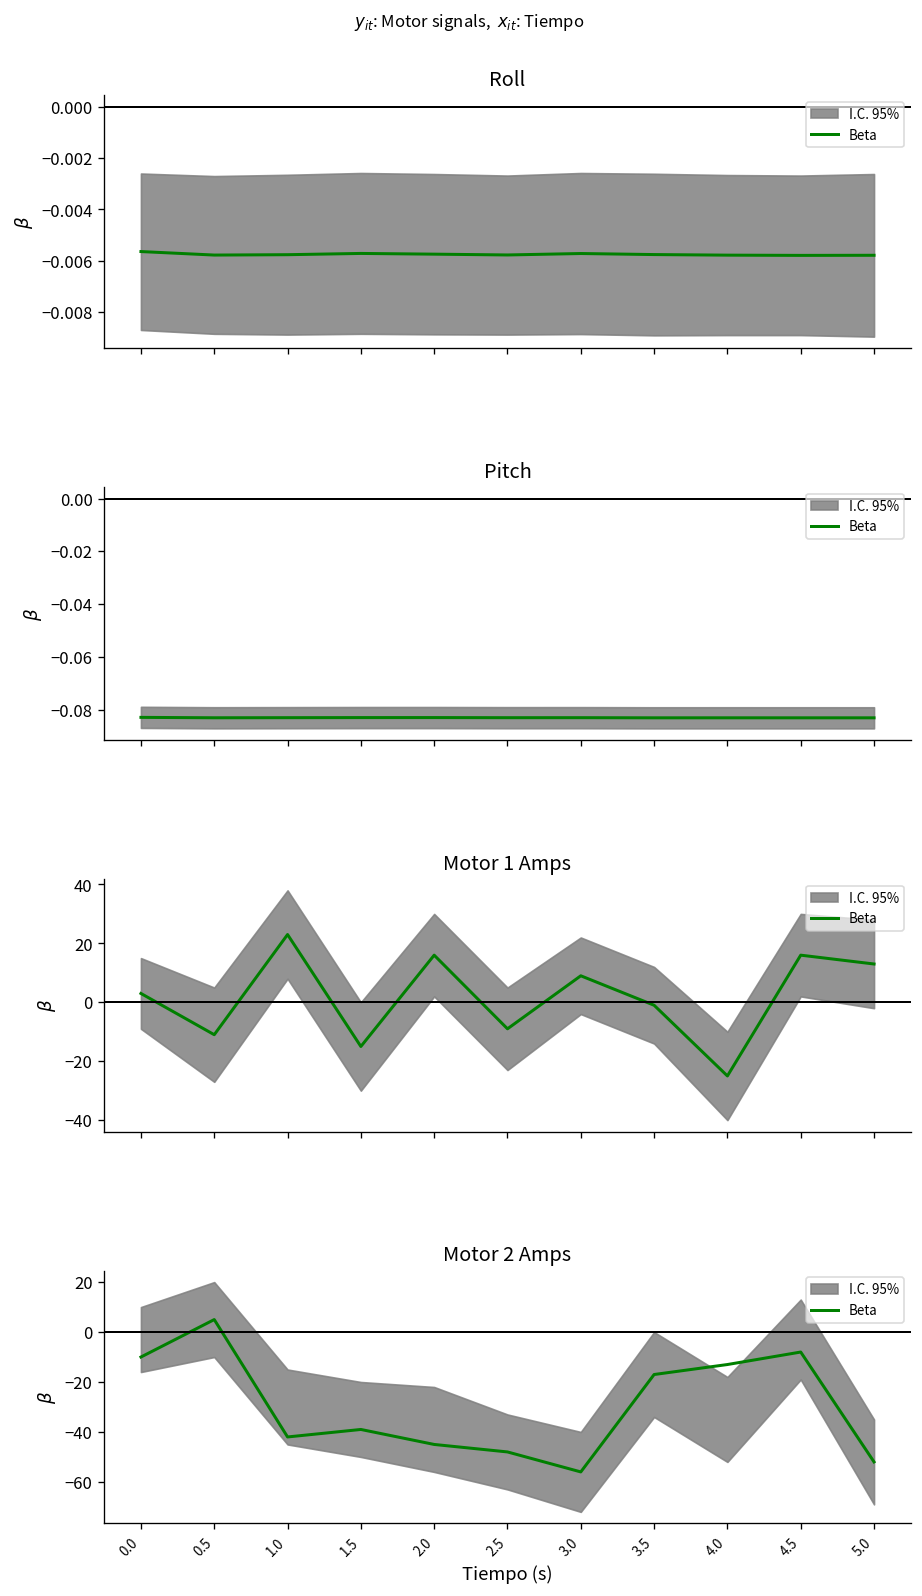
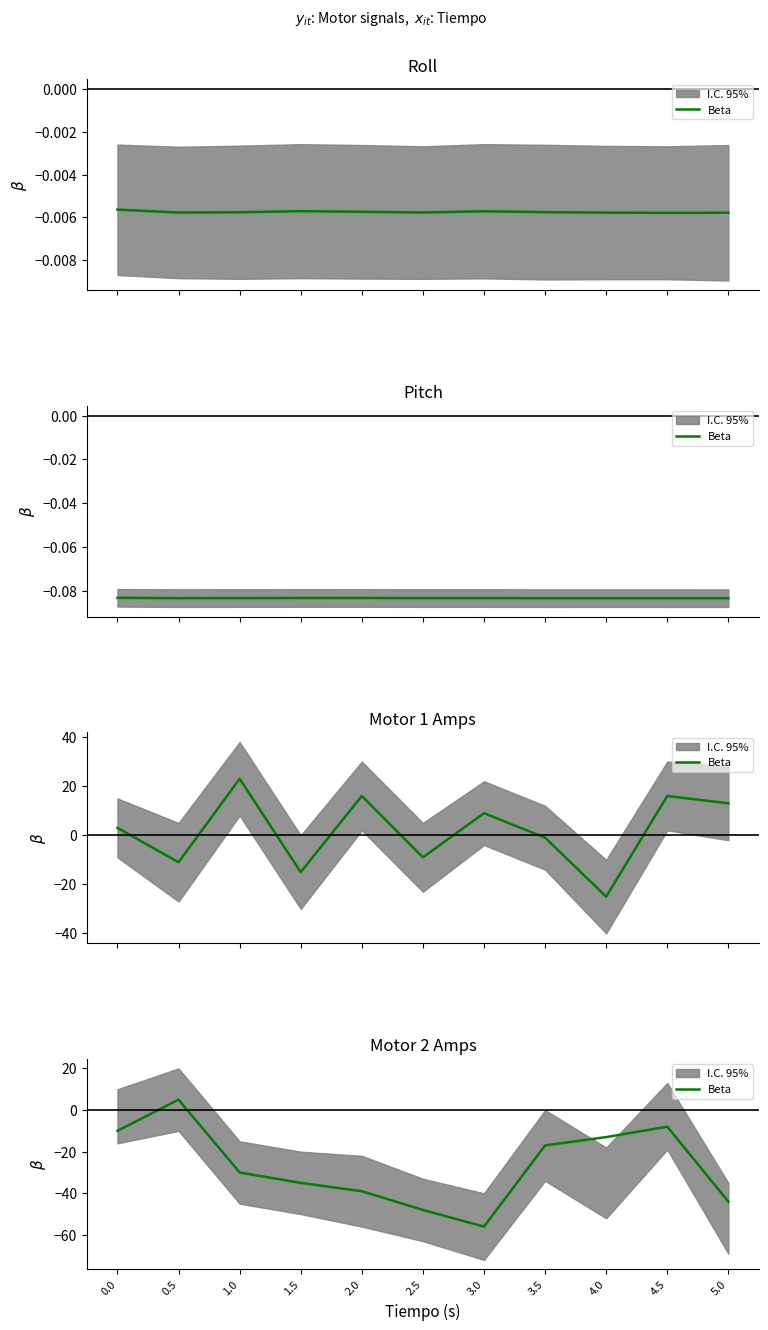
  {
    "Motor 2 Amps": {
      "Beta": {
        "0.0": -10,
        "0.5": 5,
-       "1.0": -42,
-       "1.5": -39,
-       "2.0": -45,
+       "1.0": -30,
+       "1.5": -35,
+       "2.0": -39,
        "2.5": -48,
        "3.0": -56,
        "3.5": -17,
        "4.0": -13,
        "4.5": -8,
-       "5.0": -52
+       "5.0": -44
      }
    }
  }
